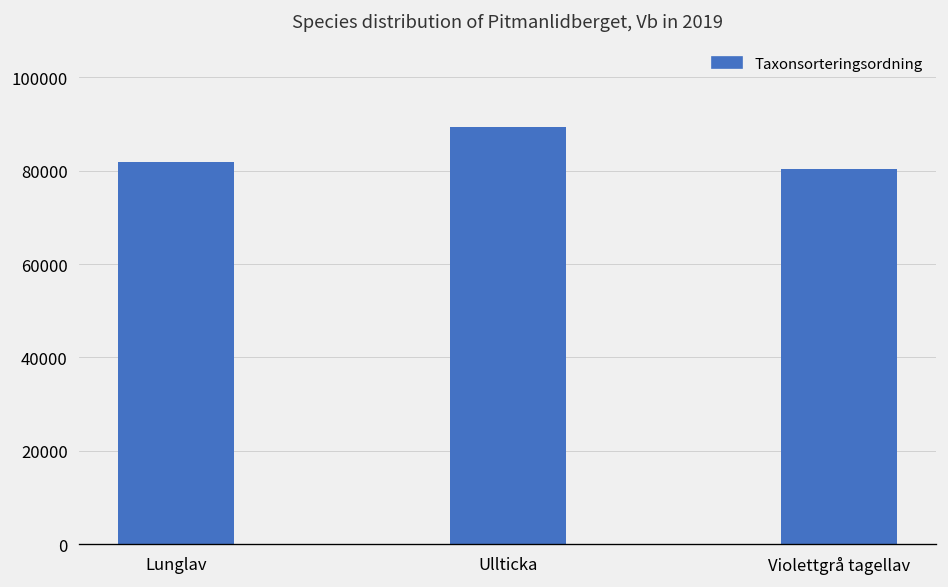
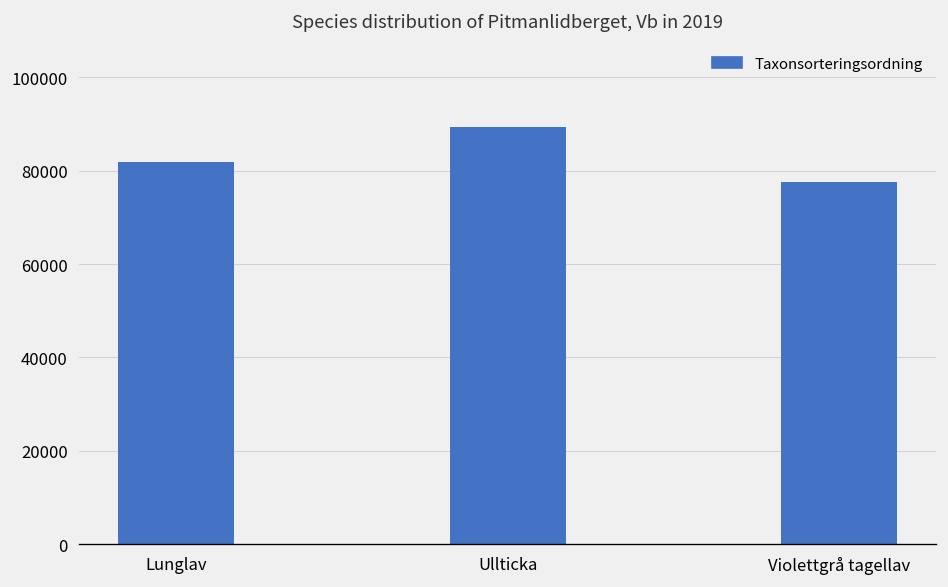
  {
    "Lunglav": 82000,
    "Ullticka": 89000,
-   "Violettgrå tagellav": 80000
+   "Violettgrå tagellav": 78000
  }
